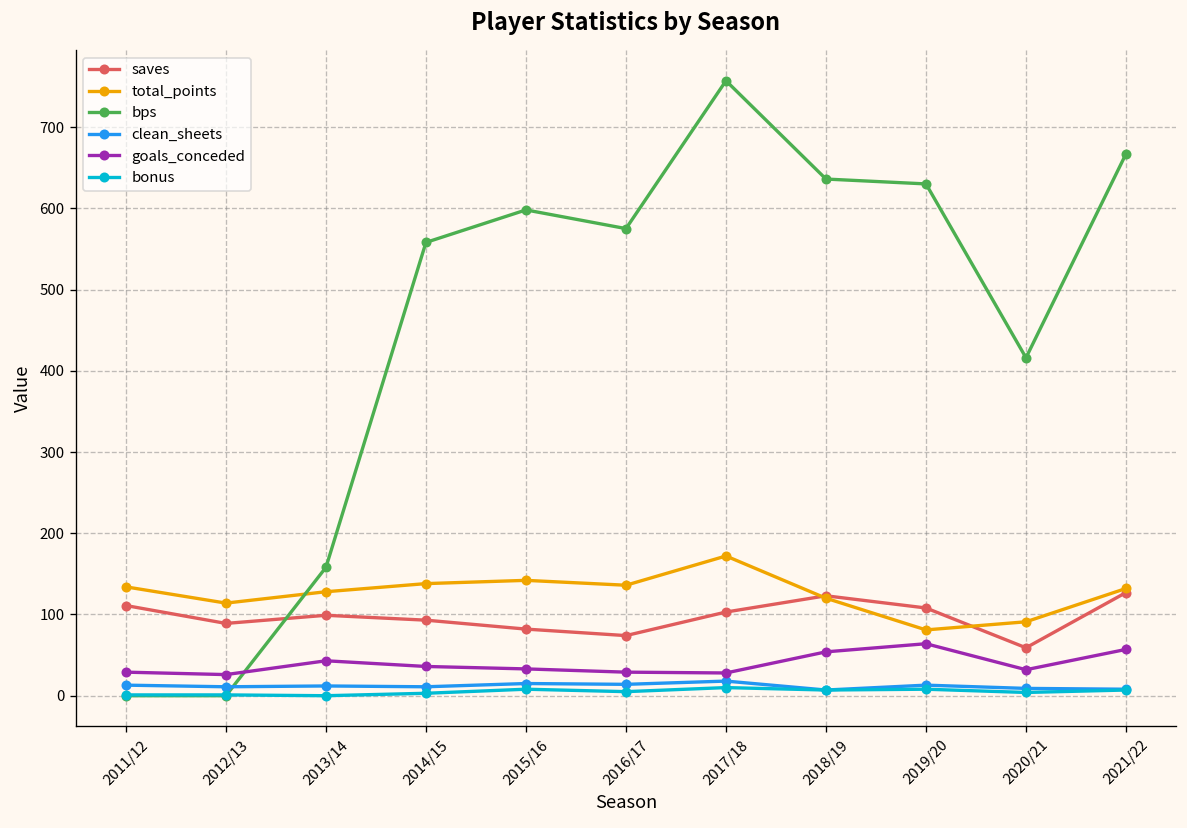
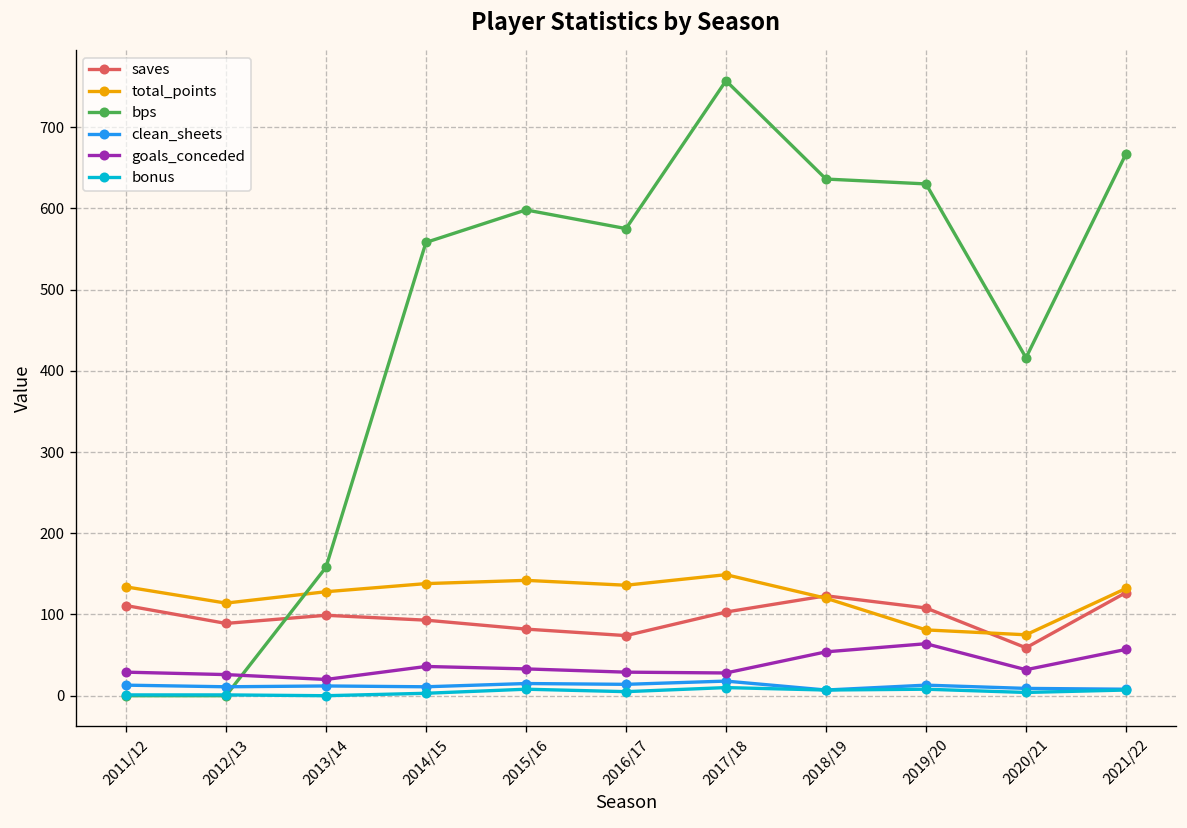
  {
    "saves": {
      "2011/12": 110,
      "2012/13": 90,
      "2013/14": 100,
      "2014/15": 90,
      "2015/16": 80,
      "2016/17": 70,
      "2017/18": 100,
      "2019/20": 110,
      "2020/21": 60,
      "2021/22": 130
    },
    "total_points": {
      "2011/12": 130,
      "2012/13": 110,
      "2013/14": 130,
      "2014/15": 140,
      "2015/16": 140,
      "2016/17": 140,
-     "2017/18": 170,
+     "2017/18": 150,
      "2019/20": 80,
-     "2020/21": 90,
+     "2020/21": 80,
      "2021/22": 130
    },
    "bps": {
      "2013/14": 160,
      "2014/15": 560,
      "2015/16": 600,
      "2016/17": 580,
      "2017/18": 760,
      "2018/19": 640,
      "2019/20": 630,
      "2020/21": 420,
      "2021/22": 670
    },
    "goals_conceded": {
      "2011/12": 30,
      "2012/13": 30,
-     "2013/14": 40,
+     "2013/14": 20,
      "2014/15": 40,
      "2015/16": 30,
      "2016/17": 30,
      "2017/18": 30,
      "2018/19": 50,
      "2019/20": 60,
      "2020/21": 30,
      "2021/22": 60
    }
  }
